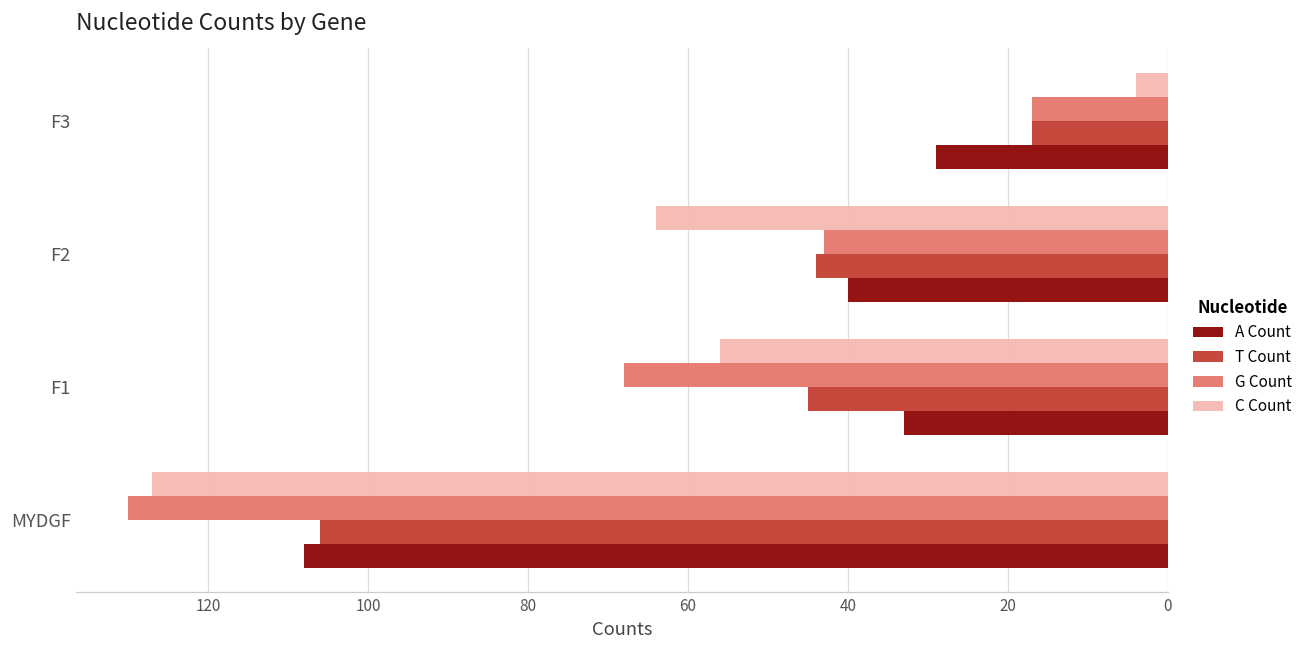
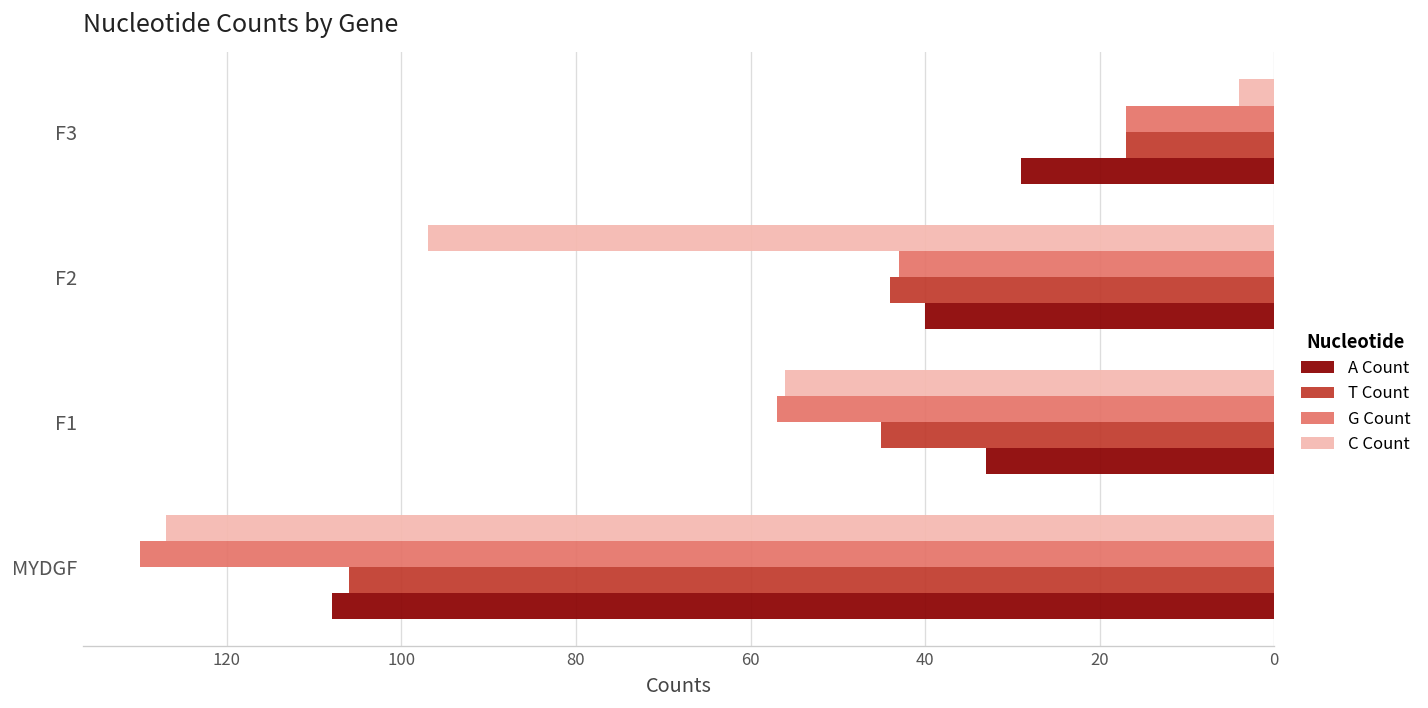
  {
    "A Count": {
      "F3": 29,
      "F2": 40,
      "F1": 33,
      "MYDGF": 108
    },
    "T Count": {
      "F3": 17,
      "F2": 44,
      "F1": 45,
      "MYDGF": 106
    },
    "G Count": {
      "F3": 17,
      "F2": 43,
-     "F1": 68,
+     "F1": 57,
      "MYDGF": 130
    },
    "C Count": {
      "F3": 4,
-     "F2": 64,
+     "F2": 97,
      "F1": 56,
      "MYDGF": 127
    }
  }
